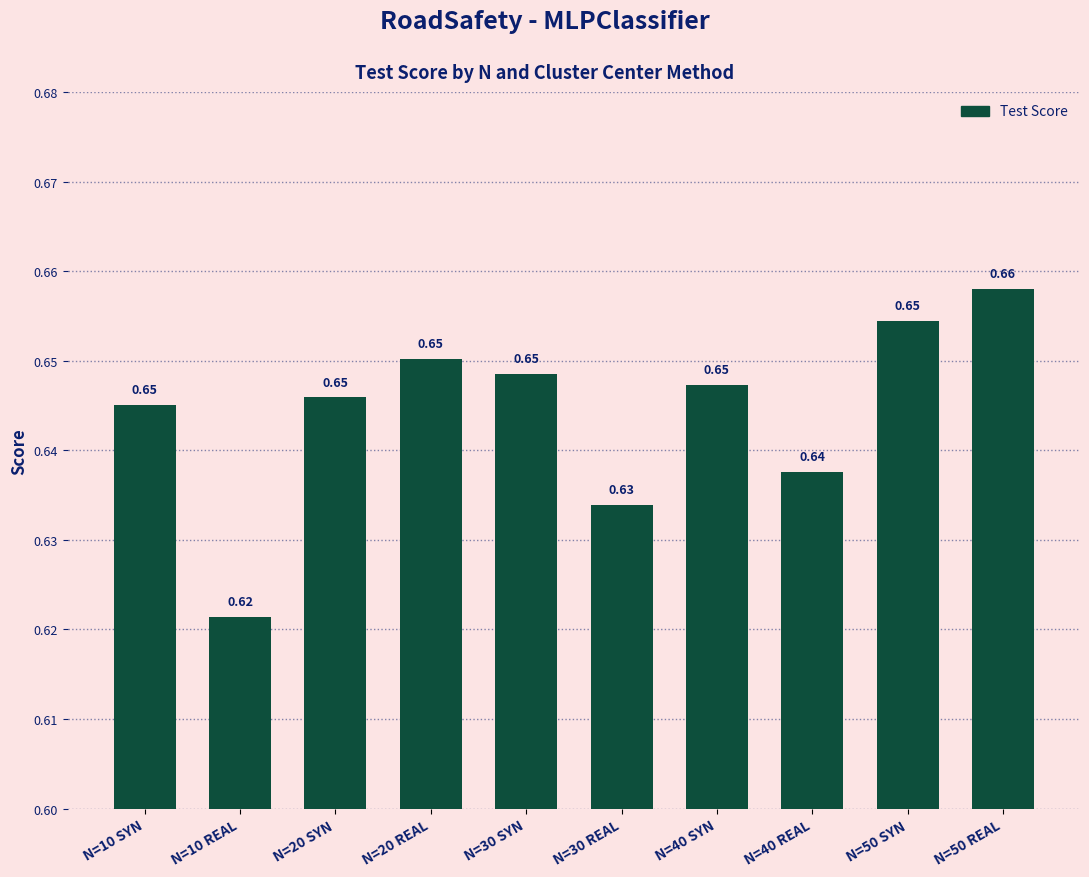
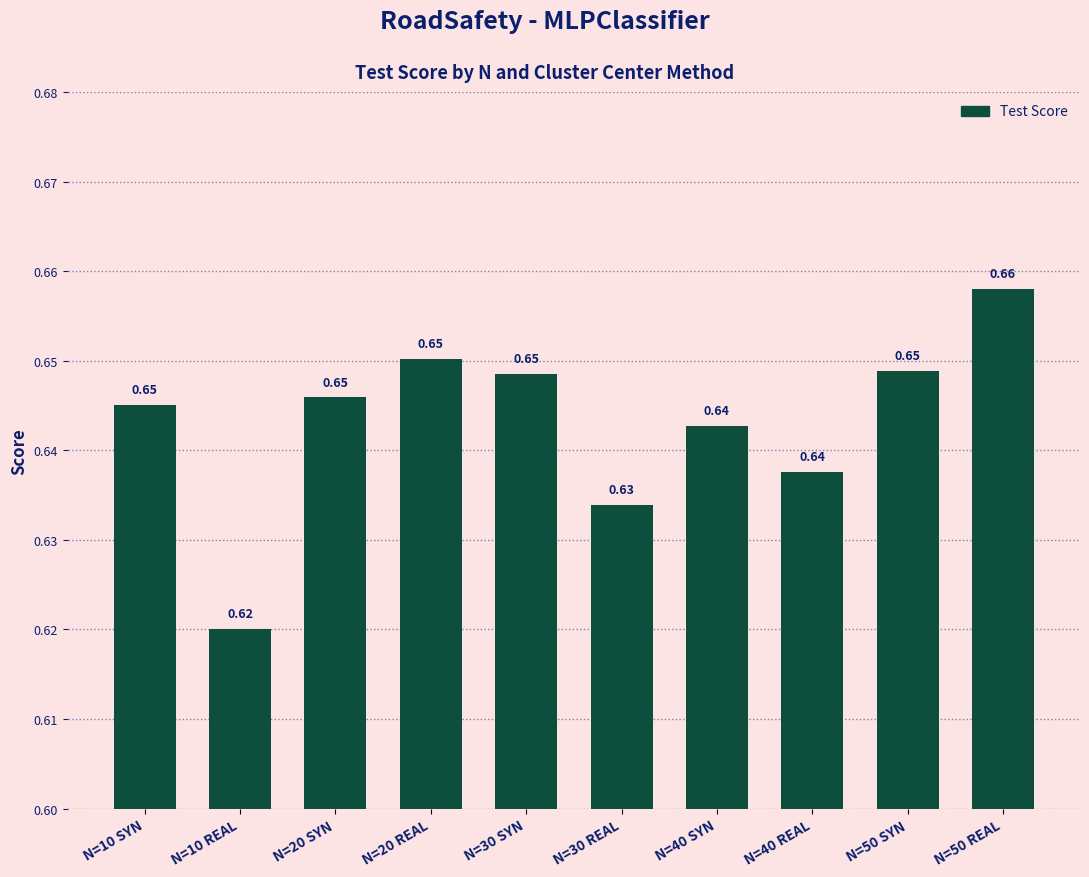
  {
    "N=10 SYN": 0.65,
-   "N=10 REAL": 0.621,
+   "N=10 REAL": 0.620,
    "N=20 SYN": 0.65,
    "N=20 REAL": 0.65,
    "N=30 SYN": 0.65,
    "N=30 REAL": 0.63,
-   "N=40 SYN": 0.65,
+   "N=40 SYN": 0.64,
    "N=40 REAL": 0.64,
-   "N=50 SYN": 0.654,
+   "N=50 SYN": 0.649,
    "N=50 REAL": 0.66
  }
